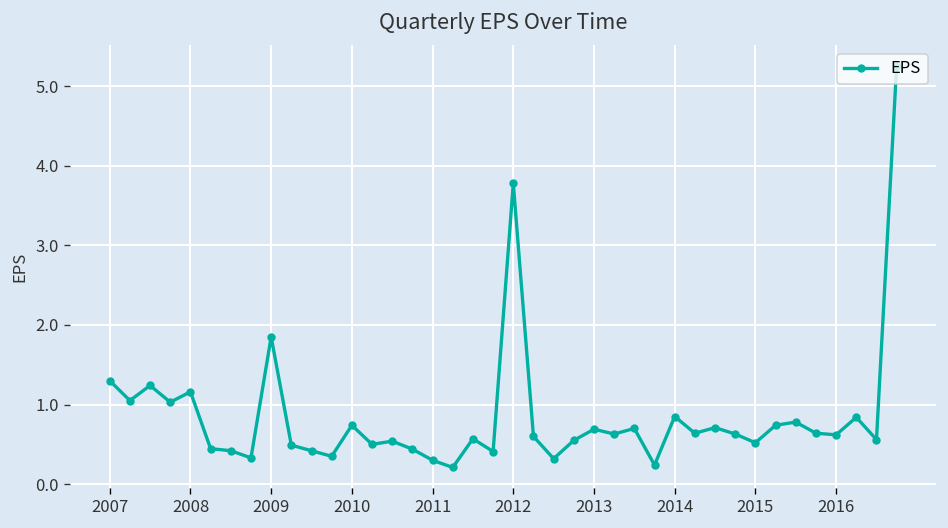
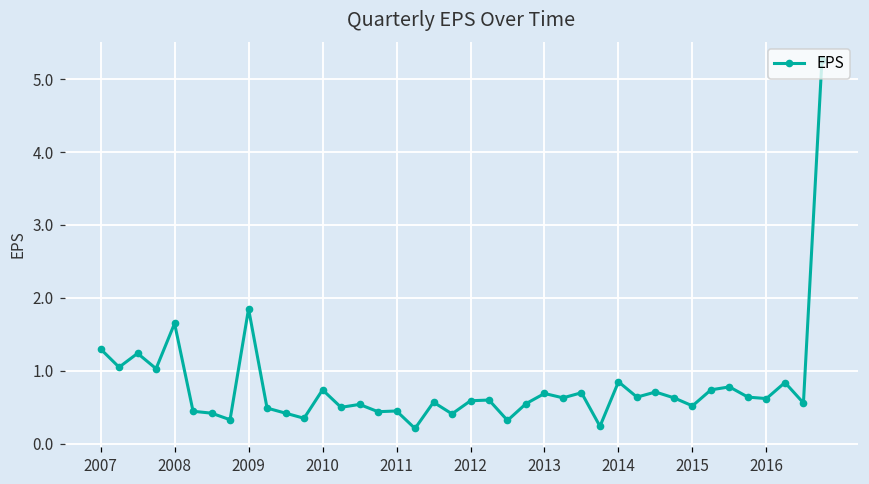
  {
    "2007": 1.3,
-   "2008": 1.2,
+   "2008": 1.7,
    "2009": 1.9,
    "2010": 0.7,
-   "2011": 0.3,
-   "2012": 3.8,
+   "2011": 0.5,
+   "2012": 0.6,
    "2013": 0.7,
    "2014": 0.9,
    "2015": 0.5,
    "2016": 0.6
  }
